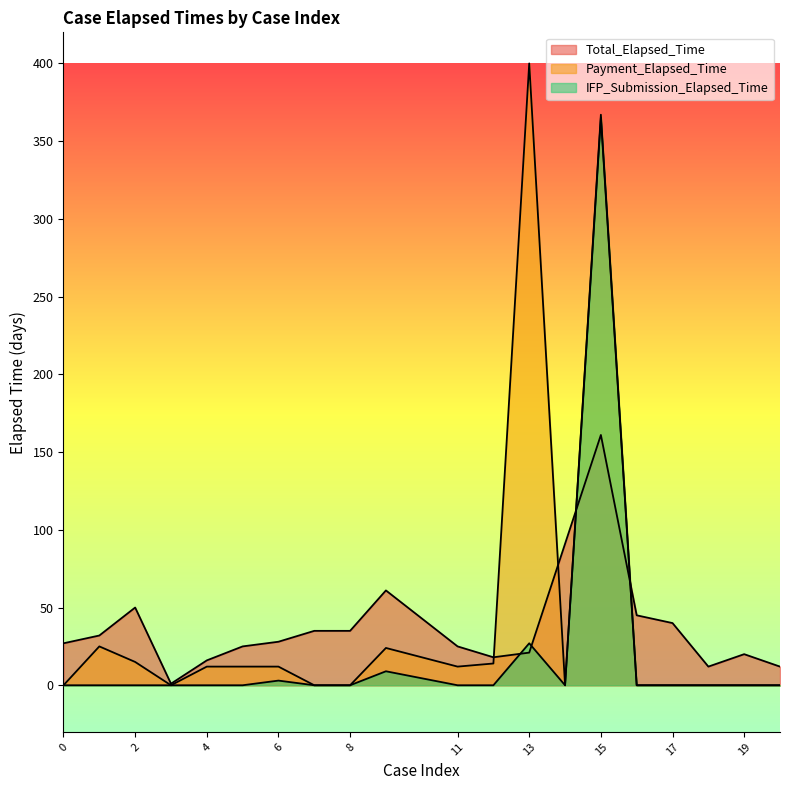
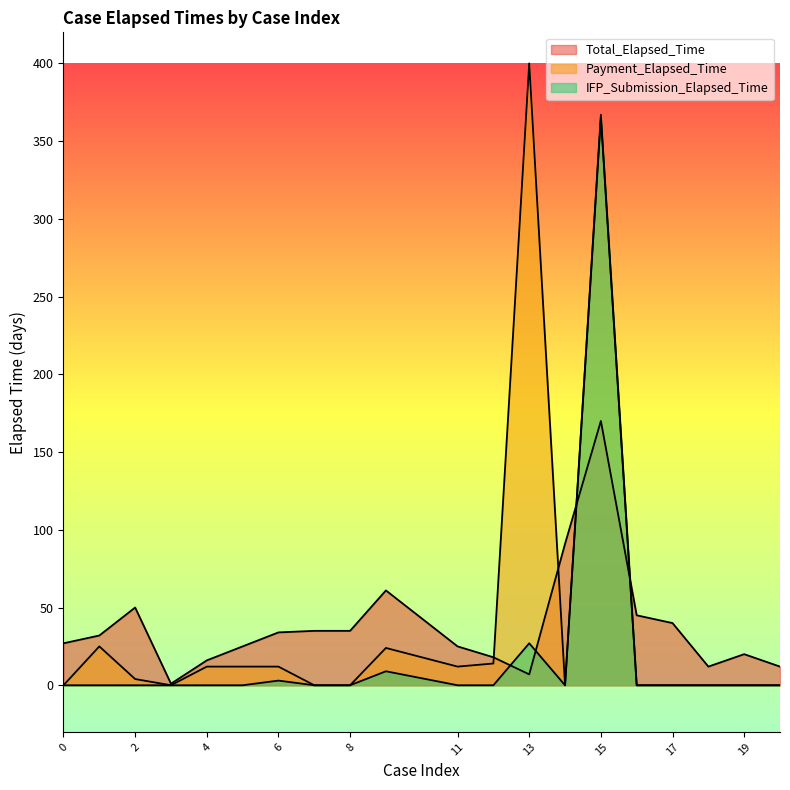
  {
    "Total_Elapsed_Time": {
      "0": 27,
      "2": 50,
      "4": 16,
-     "6": 28,
+     "6": 34,
      "8": 35,
      "11": 25,
-     "13": 21,
-     "15": 161,
+     "13": 7,
+     "15": 170,
      "17": 40,
      "19": 20
    },
    "Payment_Elapsed_Time": {
-     "2": 15,
+     "2": 4,
      "4": 12,
      "6": 12,
      "11": 12,
      "13": 400,
      "15": 367
    },
    "IFP_Submission_Elapsed_Time": {
      "2": 0,
      "4": 0,
      "6": 3,
      "11": 0,
      "13": 27,
      "15": 365
    }
  }
